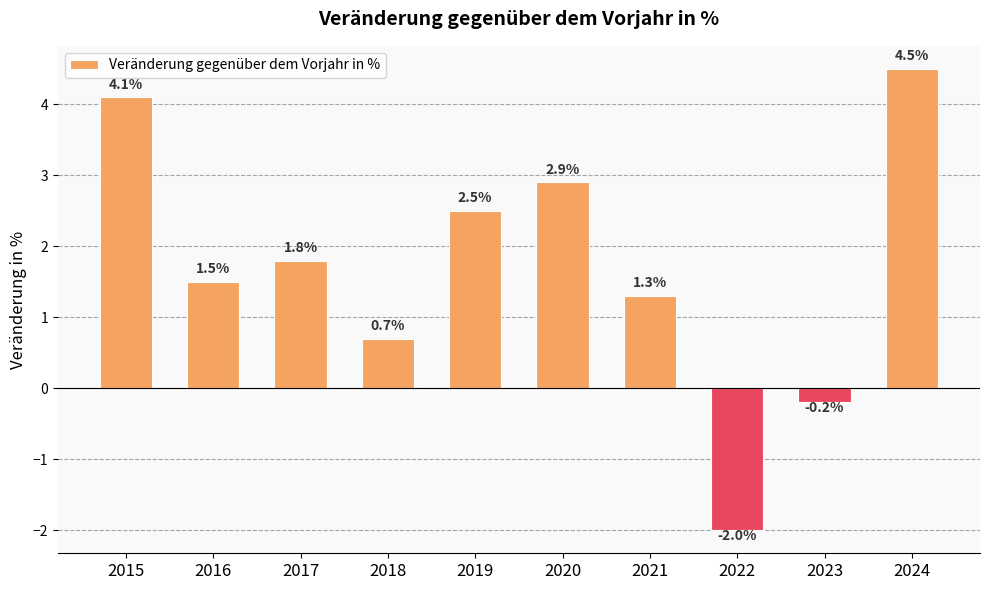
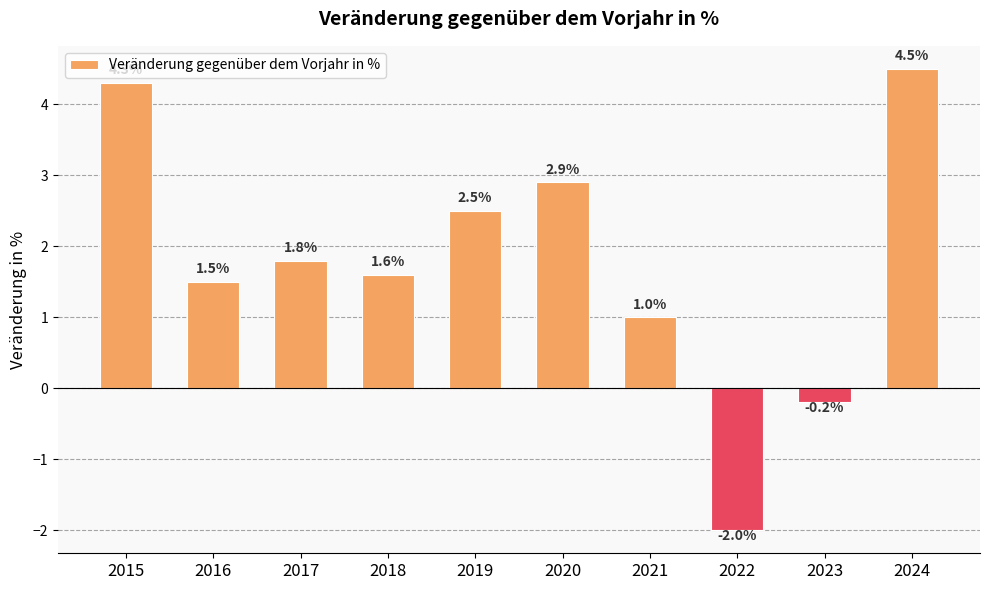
  {
-   "2015": "4.1",
+   "2015": "4.3",
    "2016": "1.5%",
    "2017": "1.8%",
-   "2018": "0.7%",
+   "2018": "1.6%",
    "2019": "2.5%",
    "2020": "2.9%",
-   "2021": "1.3%",
+   "2021": "1.0%",
    "2022": "-2.0%",
    "2023": "-0.2%",
    "2024": "4.5%"
  }
